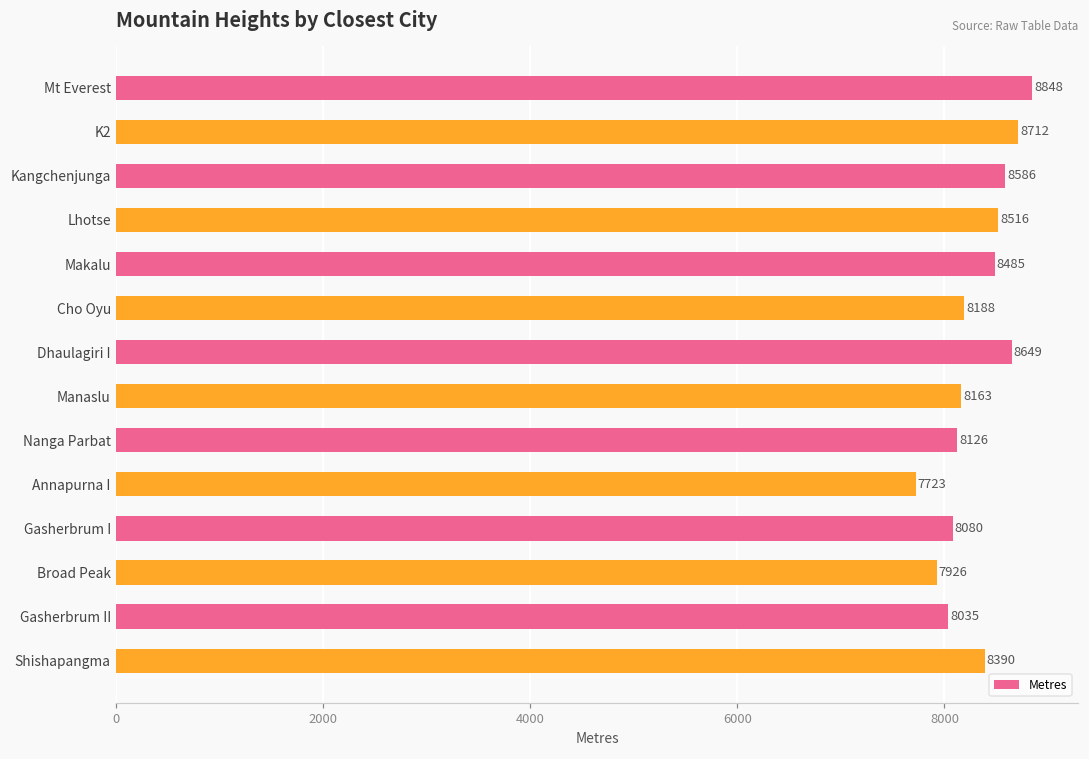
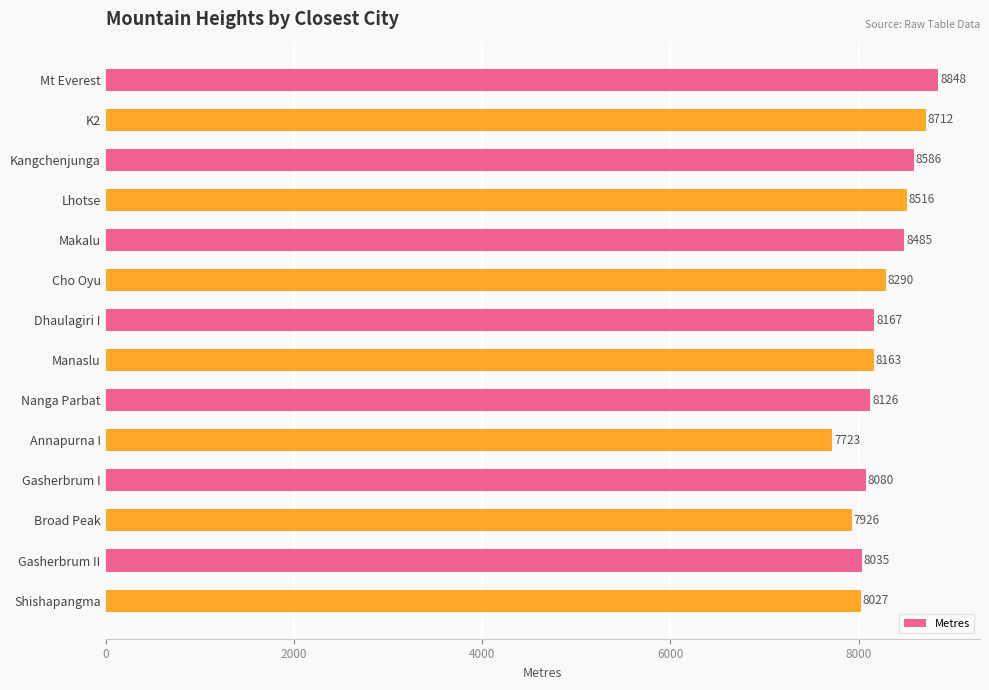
  {
    "Mt Everest": 8848,
    "K2": 8712,
    "Kangchenjunga": 8586,
    "Lhotse": 8516,
    "Makalu": 8485,
-   "Cho Oyu": 8188,
-   "Dhaulagiri I": 8649,
+   "Cho Oyu": 8290,
+   "Dhaulagiri I": 8167,
    "Manaslu": 8163,
    "Nanga Parbat": 8126,
    "Annapurna I": 7723,
    "Gasherbrum I": 8080,
    "Broad Peak": 7926,
    "Gasherbrum II": 8035,
-   "Shishapangma": 8390
+   "Shishapangma": 8027
  }
